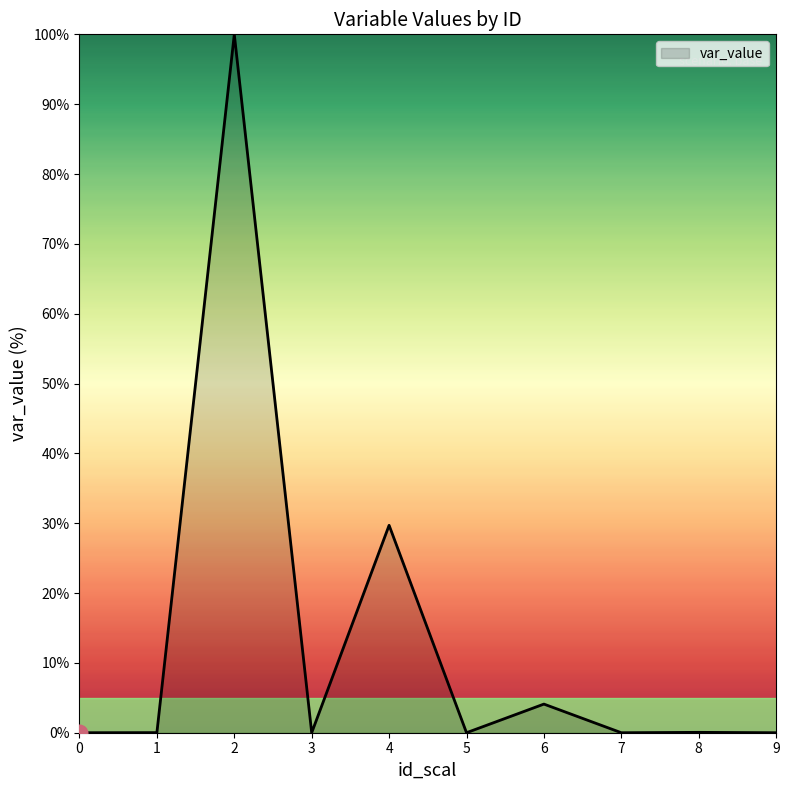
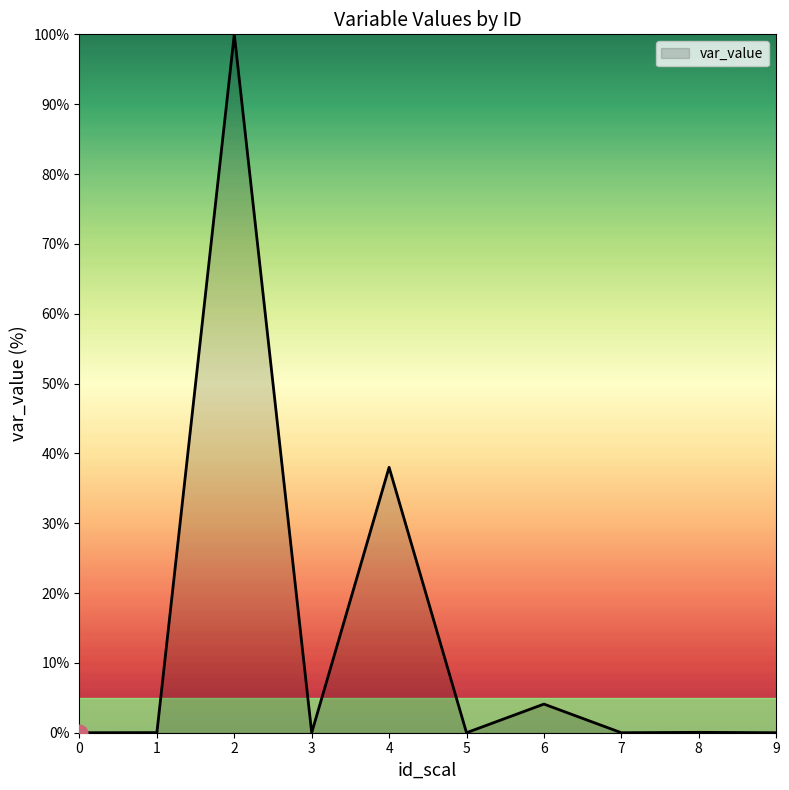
  {
    "var_value": {
      "2": "100%",
-     "4": "30%"
+     "4": "38%"
    }
  }
